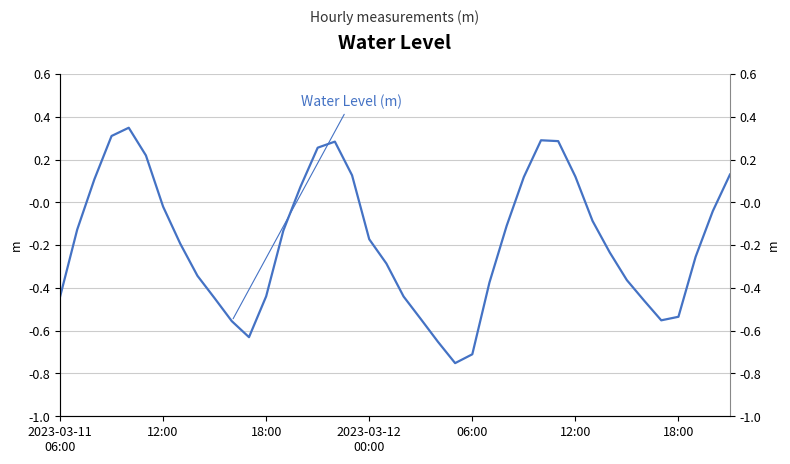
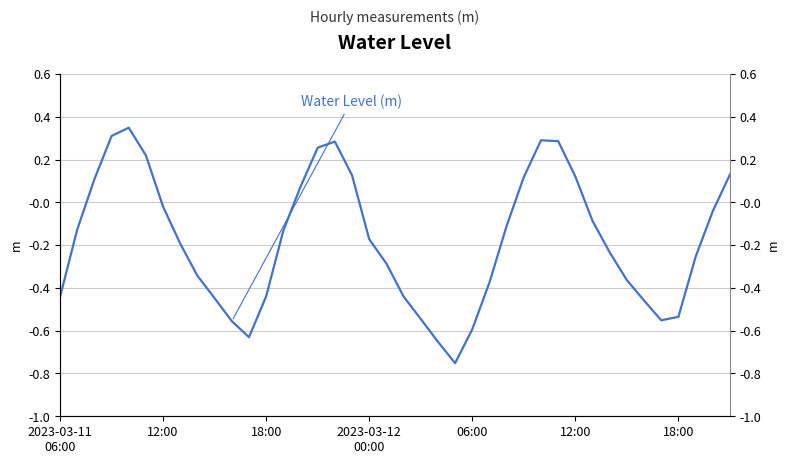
  {
    "2023-03-11 06:00": -0.44,
    "2023-03-12 00:00": -0.17,
-   "06:00": -0.71
+   "06:00": -0.59
  }
